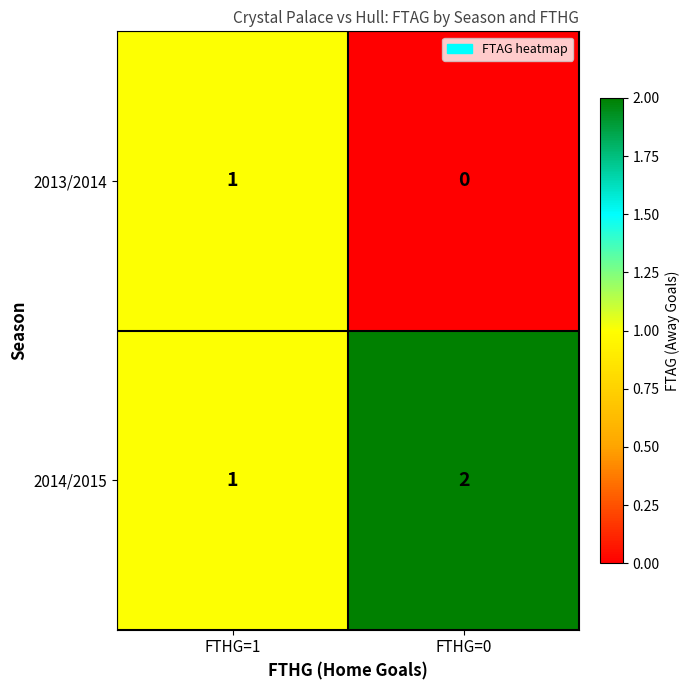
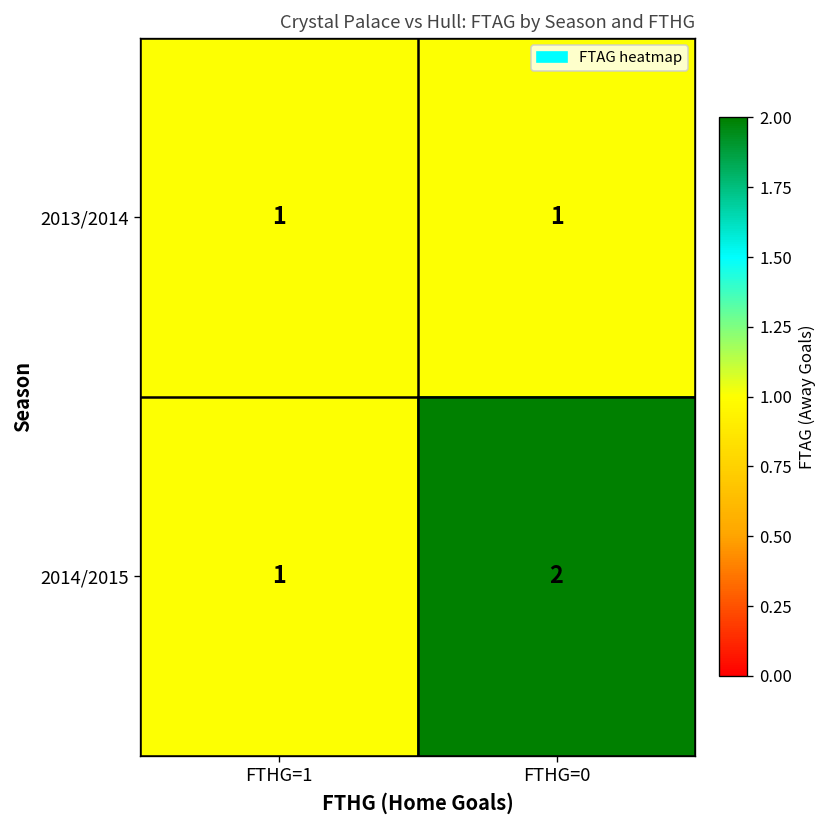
  {
    "2013/2014": {
      "FTHG=1": 1,
-     "FTHG=0": 0
+     "FTHG=0": 1
    },
    "2014/2015": {
      "FTHG=1": 1,
      "FTHG=0": 2
    }
  }
